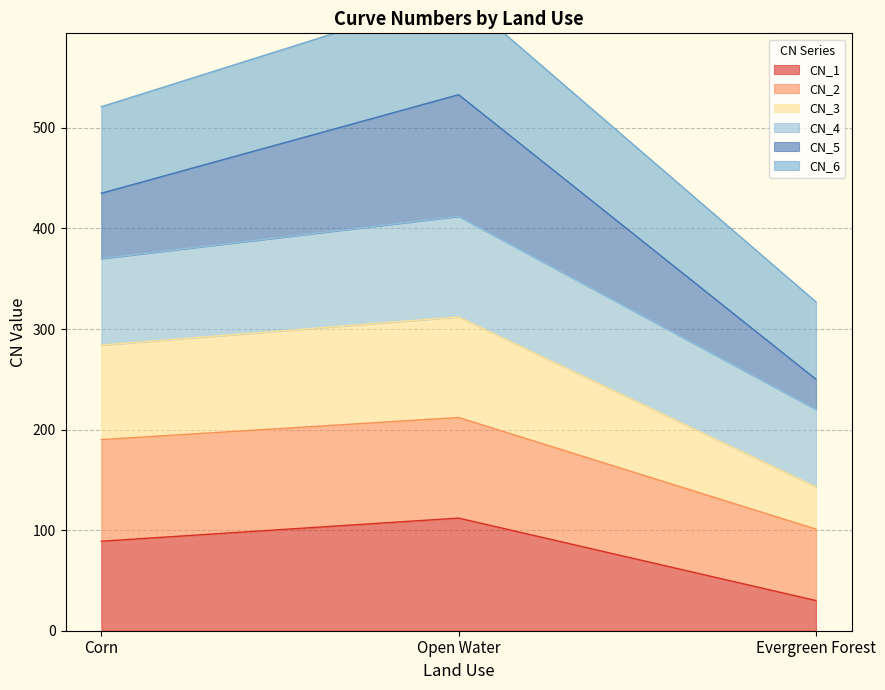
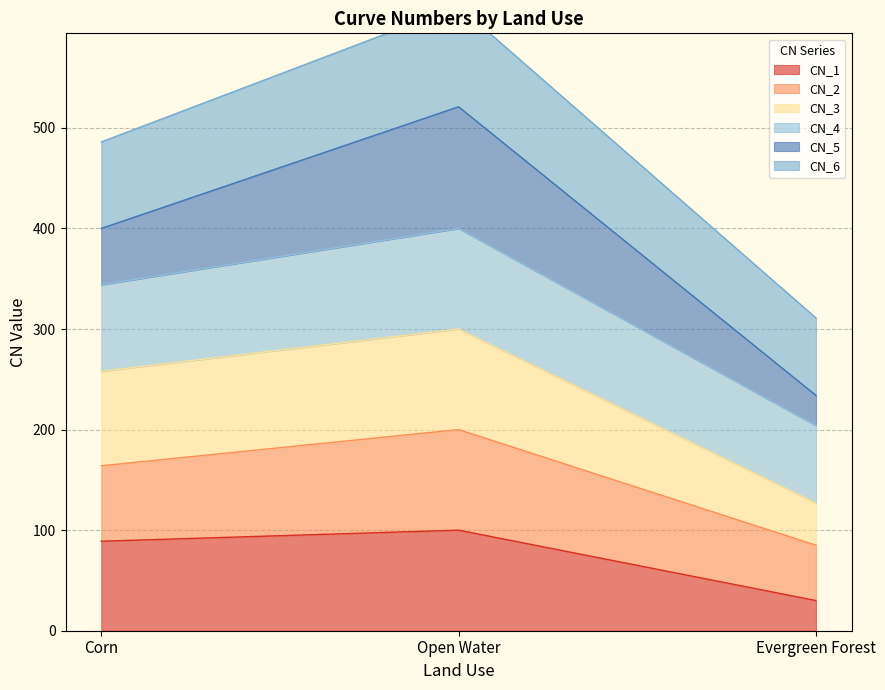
  {
    "CN_1": {
      "Corn": 89,
-     "Open Water": 112,
+     "Open Water": 100,
      "Evergreen Forest": 30
    },
    "CN_2": {
-     "Corn": 101,
+     "Corn": 75,
      "Open Water": 100,
-     "Evergreen Forest": 71
+     "Evergreen Forest": 55
    },
    "CN_3": {
      "Corn": 94,
      "Open Water": 100,
      "Evergreen Forest": 42
    },
    "CN_5": {
-     "Corn": 65,
+     "Corn": 56,
      "Open Water": 121,
      "Evergreen Forest": 30
    }
  }
